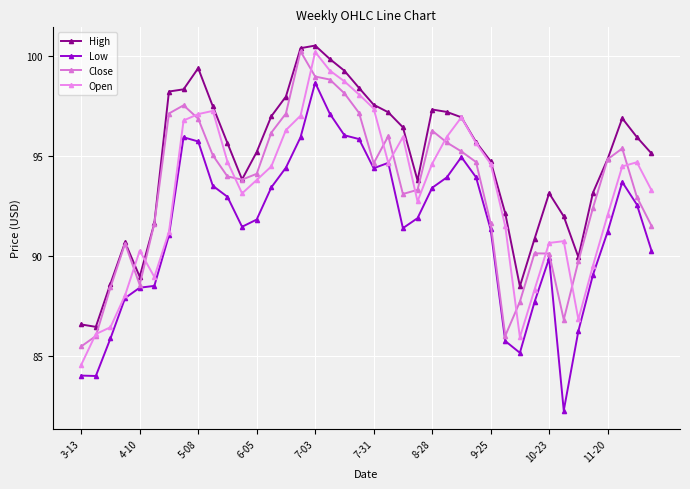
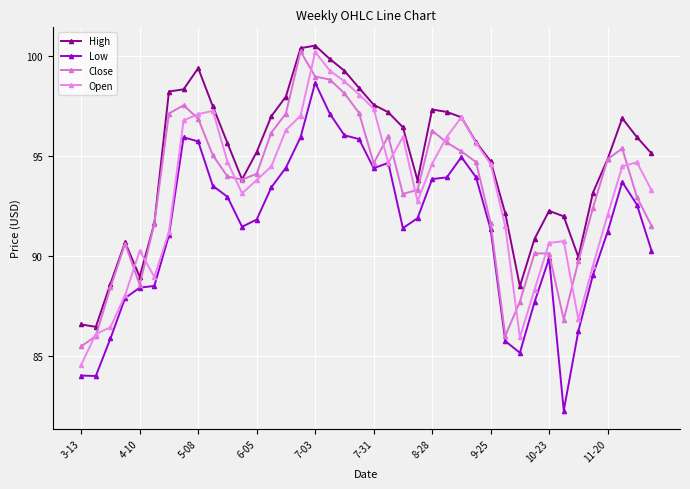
  {
    "High": {
      "3-13": 86.6,
      "4-10": 88.9,
      "5-08": 99.4,
      "6-05": 95.2,
      "7-03": 100.5,
      "7-31": 97.6,
      "8-28": 97.3,
      "9-25": 94.7,
-     "10-23": 93.1
+     "10-23": 92.2
    },
    "Low": {
      "3-13": 84.0,
      "4-10": 88.4,
      "5-08": 95.7,
      "6-05": 91.8,
      "7-03": 98.7,
      "7-31": 94.4,
-     "8-28": 93.4,
+     "8-28": 93.8,
      "9-25": 91.3,
      "10-23": 89.9,
      "11-20": 91.2
    }
  }
